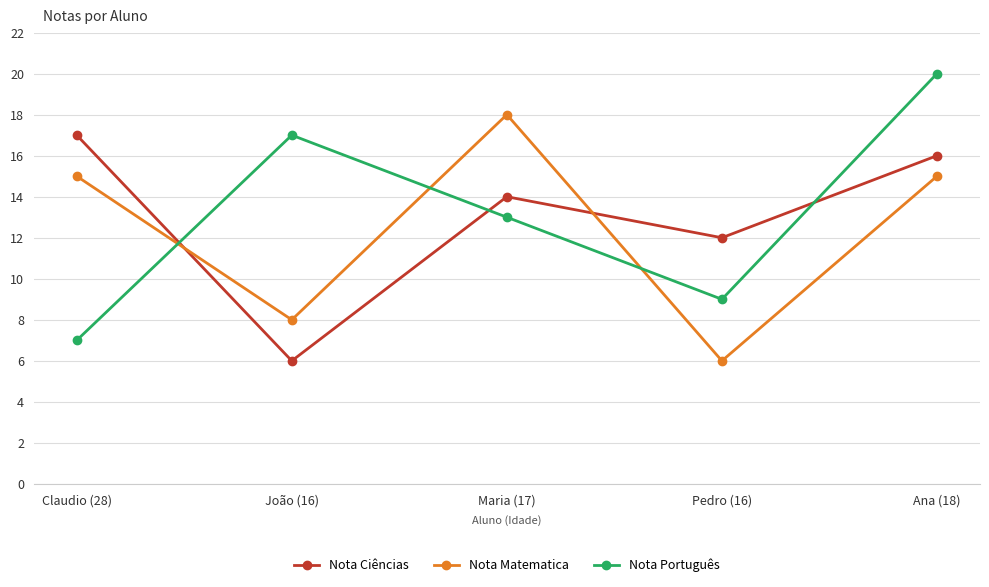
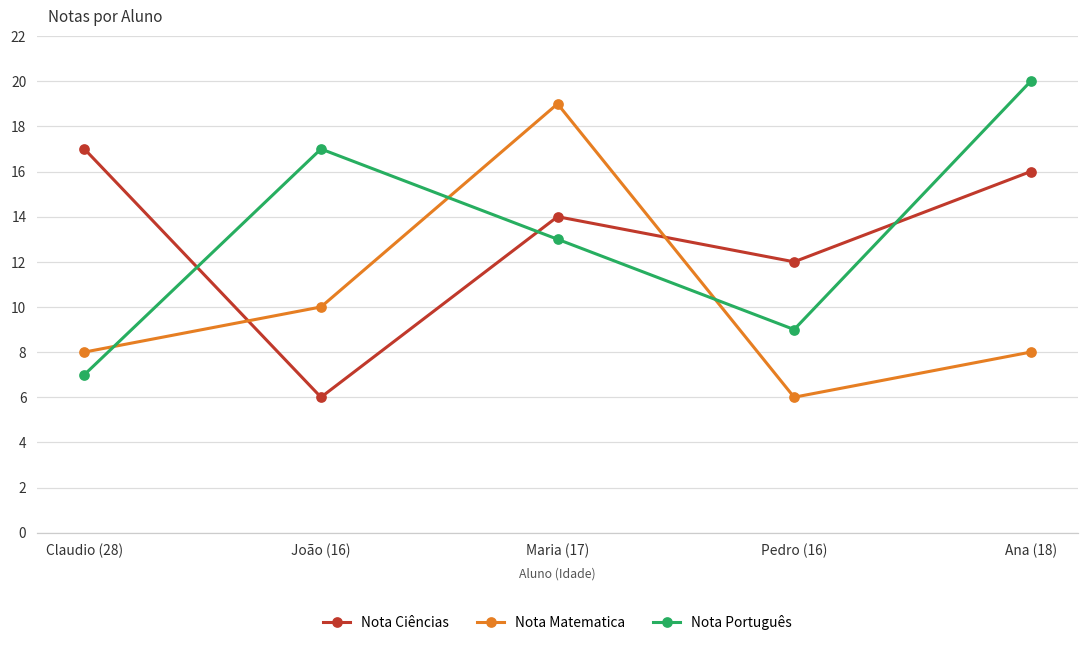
  {
    "Nota Ciências": {
      "Claudio (28)": 17,
      "João (16)": 6,
      "Maria (17)": 14,
      "Pedro (16)": 12,
      "Ana (18)": 16
    },
    "Nota Matematica": {
-     "Claudio (28)": 15,
-     "João (16)": 8,
-     "Maria (17)": 18,
+     "Claudio (28)": 8,
+     "João (16)": 10,
+     "Maria (17)": 19,
      "Pedro (16)": 6,
-     "Ana (18)": 15
+     "Ana (18)": 8
    },
    "Nota Português": {
      "Claudio (28)": 7,
      "João (16)": 17,
      "Maria (17)": 13,
      "Pedro (16)": 9,
      "Ana (18)": 20
    }
  }
